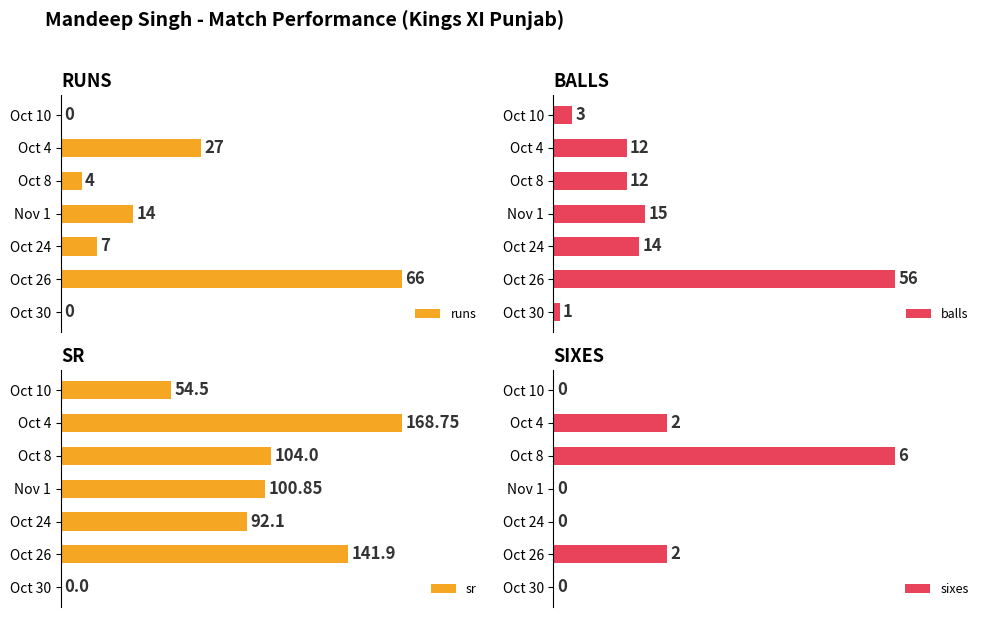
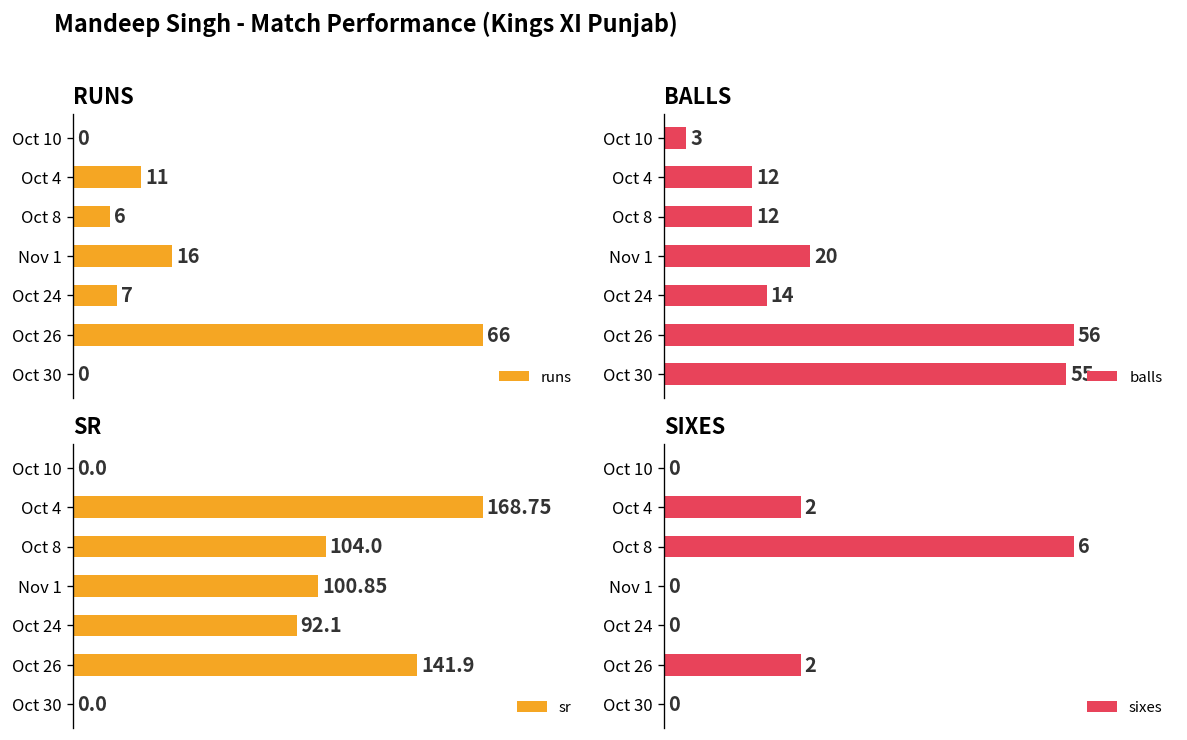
  {
    "RUNS": {
      "Oct 10": 0,
-     "Oct 4": 27,
-     "Oct 8": 4,
-     "Nov 1": 14,
+     "Oct 4": 11,
+     "Oct 8": 6,
+     "Nov 1": 16,
      "Oct 24": 7,
      "Oct 26": 66,
      "Oct 30": 0
    },
    "BALLS": {
      "Oct 10": 3,
      "Oct 4": 12,
      "Oct 8": 12,
-     "Nov 1": 15,
+     "Nov 1": 20,
      "Oct 24": 14,
      "Oct 26": 56,
-     "Oct 30": 1
+     "Oct 30": 55
    },
    "SR": {
-     "Oct 10": 54.5,
+     "Oct 10": 0.0,
      "Oct 4": 168.75,
      "Oct 8": 104.0,
      "Nov 1": 100.85,
      "Oct 24": 92.1,
      "Oct 26": 141.9,
      "Oct 30": 0.0
    },
    "SIXES": {
      "Oct 10": 0,
      "Oct 4": 2,
      "Oct 8": 6,
      "Nov 1": 0,
      "Oct 24": 0,
      "Oct 26": 2,
      "Oct 30": 0
    }
  }
